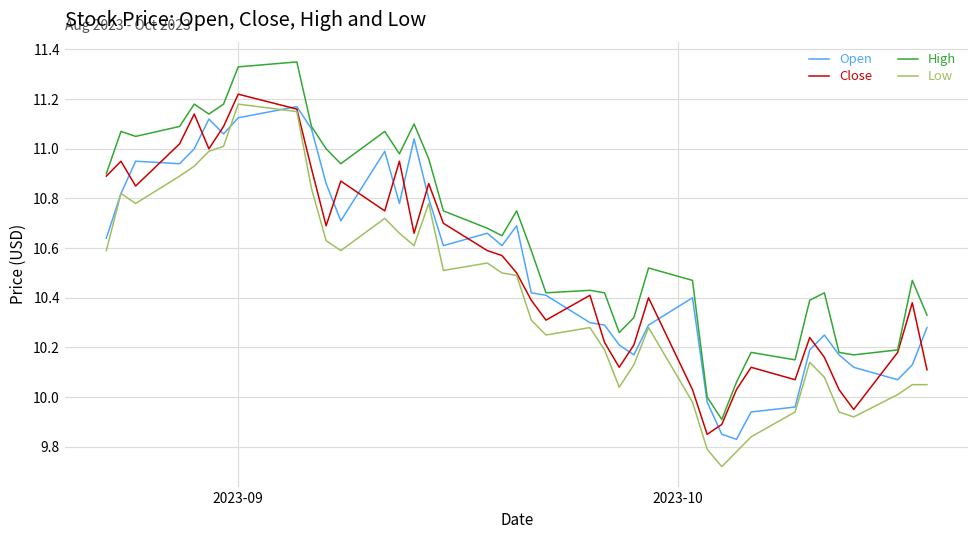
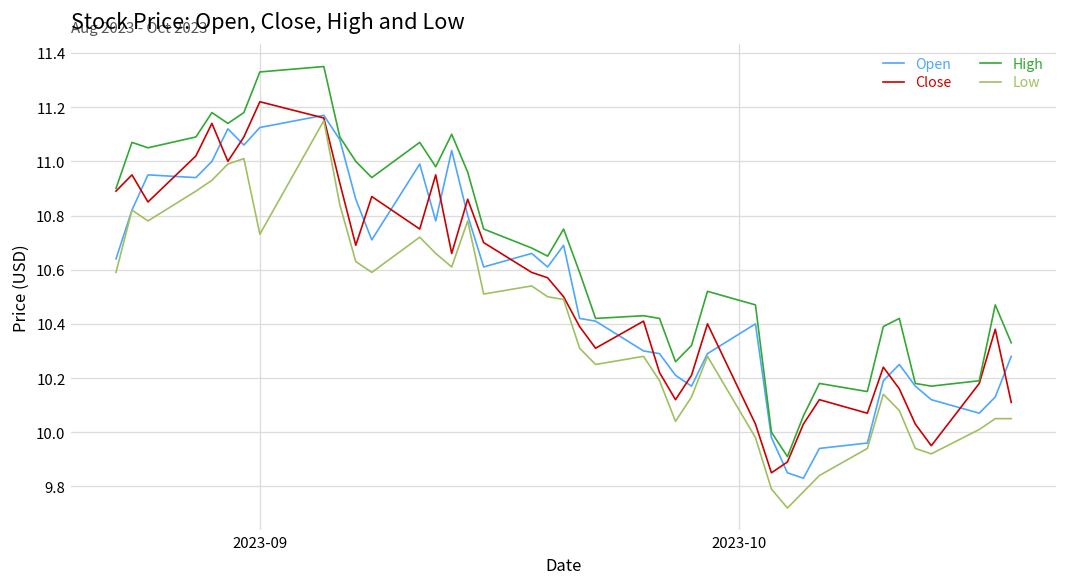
  {
    "Open": {
      "2023-09": 11.12
    },
    "Close": {
      "2023-09": 11.22
    },
    "High": {
      "2023-09": 11.33
    },
    "Low": {
-     "2023-09": 11.18
+     "2023-09": 10.73
    }
  }
